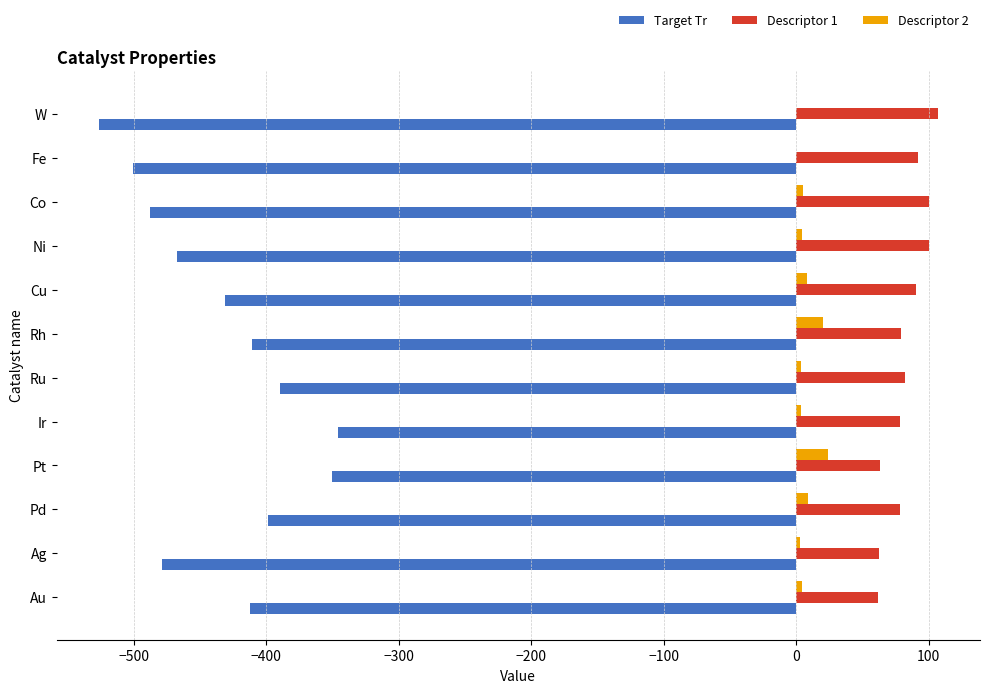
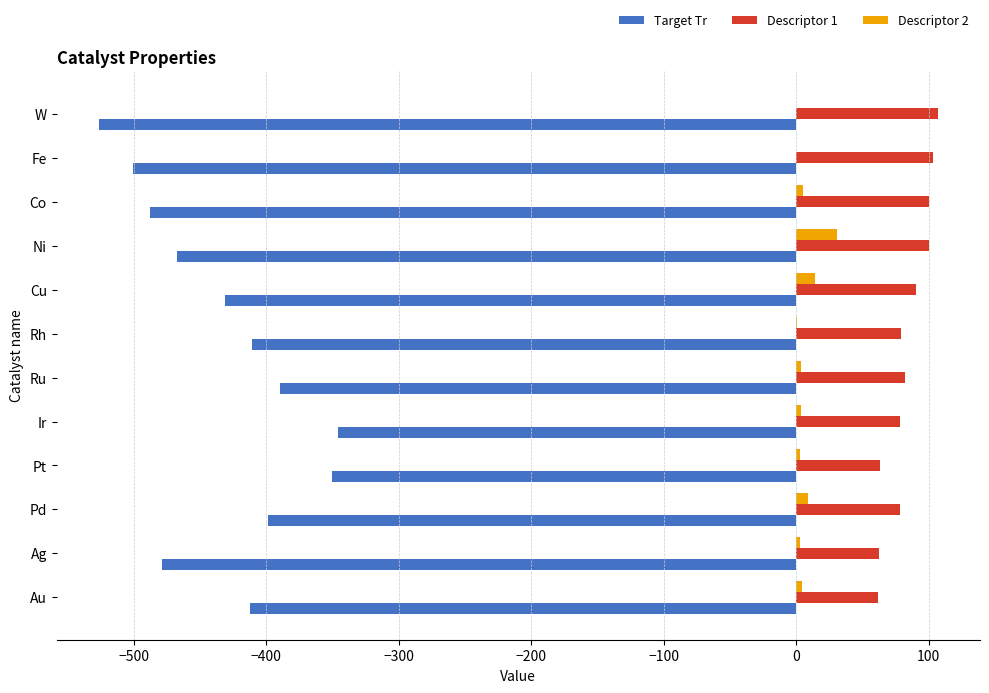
  {
    "Target Tr": {
      "W": -526,
      "Fe": -500,
      "Co": -488,
      "Ni": -468,
      "Cu": -431,
      "Rh": -411,
      "Ru": -389,
      "Ir": -346,
      "Pt": -351,
      "Pd": -398,
      "Ag": -479,
      "Au": -412
    },
    "Descriptor 1": {
      "W": 107,
-     "Fe": 92,
+     "Fe": 103,
      "Co": 100,
      "Ni": 100,
      "Cu": 90,
      "Rh": 79,
      "Ru": 82,
      "Ir": 78,
      "Pt": 63,
      "Pd": 78,
      "Ag": 62,
      "Au": 62
    },
    "Descriptor 2": {
      "W": 0,
      "Fe": 0,
      "Co": 5,
-     "Ni": 4,
-     "Cu": 8,
-     "Rh": 20,
+     "Ni": 31,
+     "Cu": 14,
+     "Rh": 1,
      "Ru": 4,
      "Ir": 4,
-     "Pt": 24,
+     "Pt": 3,
      "Pd": 9,
      "Ag": 3,
      "Au": 4
    }
  }
